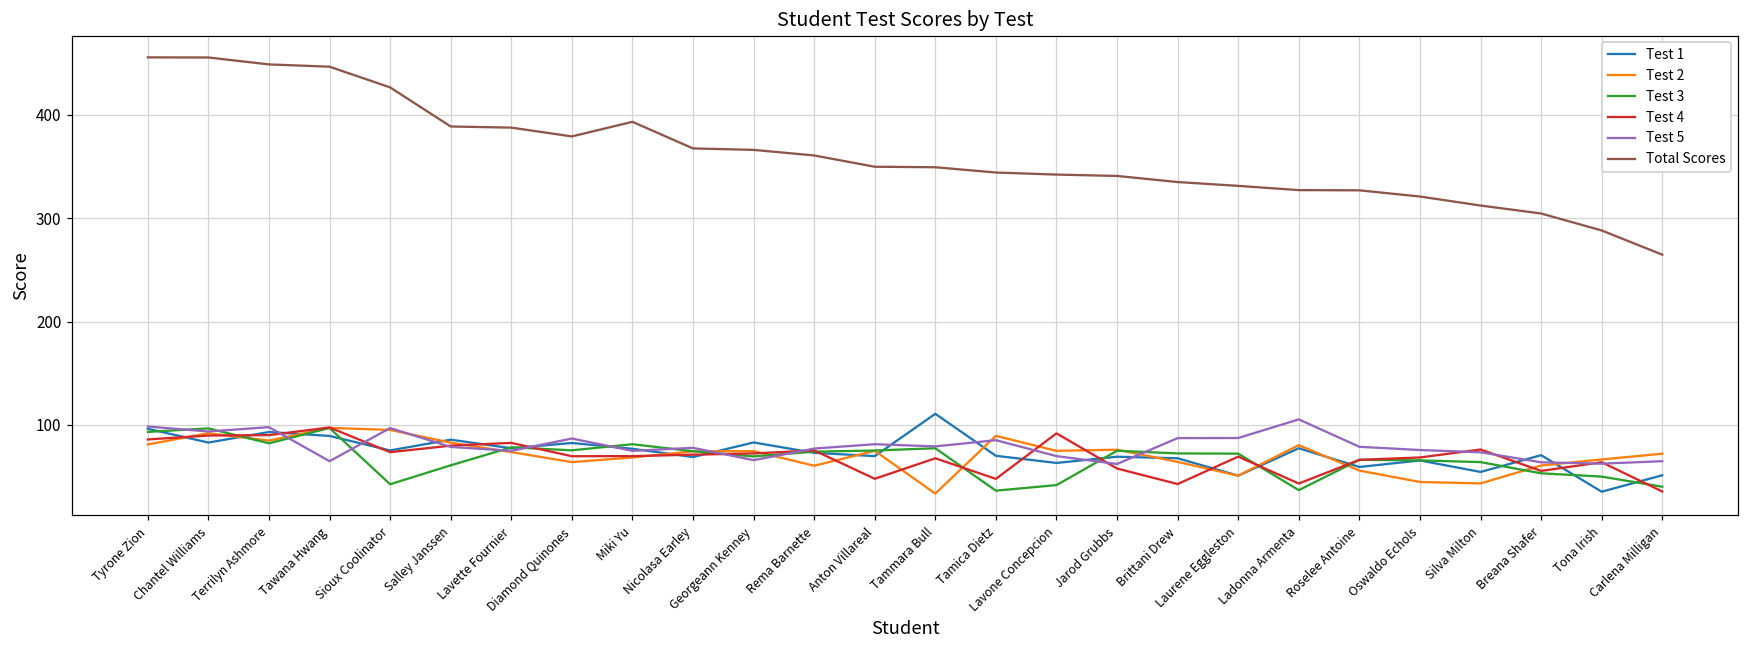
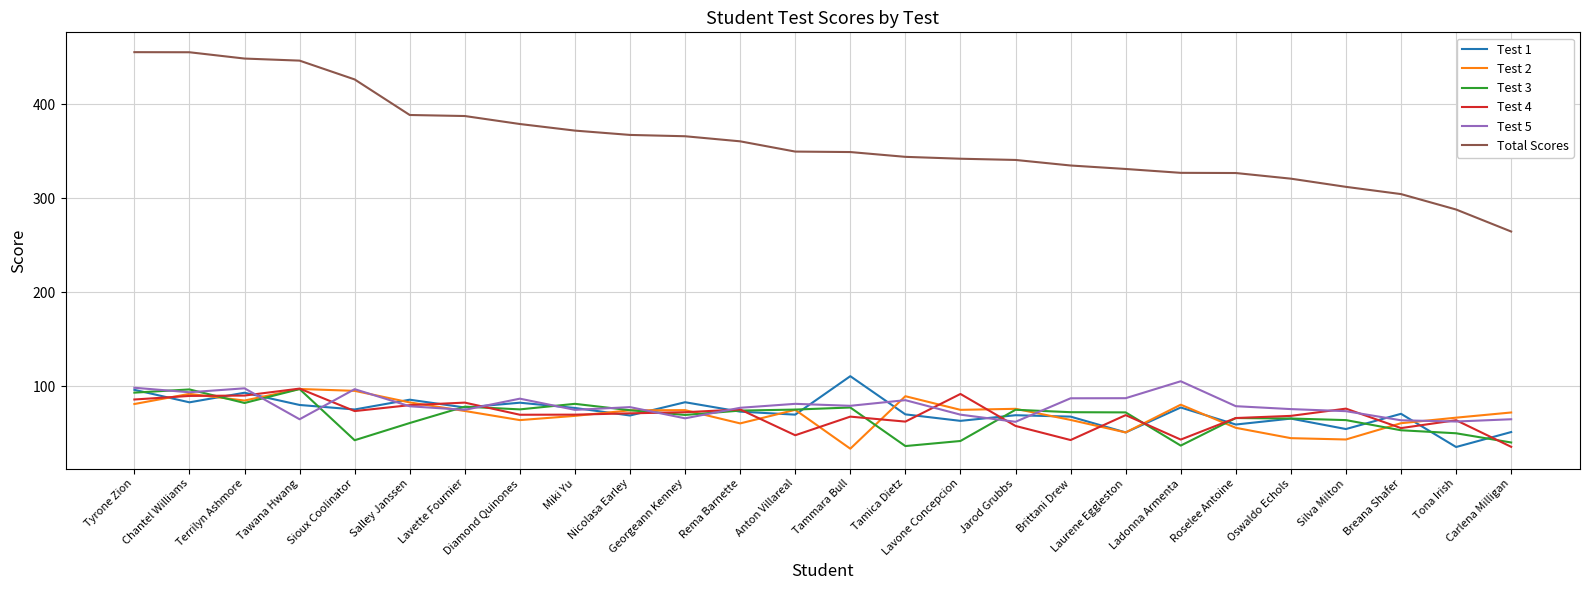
  {
    "Test 1": {
      "Chantel Williams": 80,
      "Terrilyn Ashmore": 90,
-     "Tawana Hwang": 90,
+     "Tawana Hwang": 80,
      "Salley Janssen": 90,
      "Diamond Quinones": 80,
      "Georgeann Kenney": 80,
      "Anton Villareal": 70,
      "Tammara Bull": 110,
      "Tamica Dietz": 70,
      "Lavone Concepcion": 60,
      "Jarod Grubbs": 70,
      "Brittani Drew": 70,
      "Ladonna Armenta": 80,
      "Roselee Antoine": 60,
      "Silva Milton": 50,
      "Breana Shafer": 70,
      "Tona Irish": 40,
      "Carlena Milligan": 50
    },
    "Test 2": {
      "Tyrone Zion": 80,
      "Salley Janssen": 80,
      "Diamond Quinones": 60,
      "Rema Barnette": 60,
      "Tammara Bull": 30,
      "Tamica Dietz": 90,
      "Lavone Concepcion": 80,
      "Brittani Drew": 60,
      "Ladonna Armenta": 80,
      "Roselee Antoine": 60,
      "Oswaldo Echols": 40,
      "Silva Milton": 40,
      "Breana Shafer": 60,
      "Carlena Milligan": 70
    },
    "Test 3": {
      "Tyrone Zion": 90,
      "Chantel Williams": 100,
      "Sioux Coolinator": 40,
      "Salley Janssen": 60,
      "Diamond Quinones": 80,
      "Miki Yu": 80,
      "Georgeann Kenney": 70,
      "Tamica Dietz": 40,
      "Lavone Concepcion": 40,
      "Brittani Drew": 70,
      "Laurene Eggleston": 70,
      "Ladonna Armenta": 40,
      "Silva Milton": 60,
      "Tona Irish": 50,
      "Carlena Milligan": 40
    },
    "Test 4": {
      "Tyrone Zion": 90,
      "Terrilyn Ashmore": 90,
      "Lavette Fournier": 80,
      "Diamond Quinones": 70,
      "Anton Villareal": 50,
      "Tammara Bull": 70,
-     "Tamica Dietz": 50,
+     "Tamica Dietz": 60,
      "Lavone Concepcion": 90,
      "Jarod Grubbs": 60,
      "Brittani Drew": 40,
      "Laurene Eggleston": 70,
      "Ladonna Armenta": 40,
      "Oswaldo Echols": 70,
      "Silva Milton": 80,
      "Carlena Milligan": 40
    },
    "Test 5": {
      "Terrilyn Ashmore": 100,
      "Tawana Hwang": 70,
      "Diamond Quinones": 90,
      "Nicolasa Earley": 80,
      "Georgeann Kenney": 70,
      "Anton Villareal": 80,
      "Tamica Dietz": 90,
      "Lavone Concepcion": 70,
      "Jarod Grubbs": 60,
      "Brittani Drew": 90,
      "Laurene Eggleston": 90,
      "Ladonna Armenta": 110,
      "Roselee Antoine": 80,
      "Oswaldo Echols": 80,
      "Silva Milton": 70,
      "Breana Shafer": 60,
      "Carlena Milligan": 70
    },
    "Total Scores": {
      "Tyrone Zion": 460,
      "Chantel Williams": 460,
      "Terrilyn Ashmore": 450,
      "Tawana Hwang": 450,
      "Sioux Coolinator": 430,
      "Salley Janssen": 390,
      "Lavette Fournier": 390,
      "Diamond Quinones": 380,
-     "Miki Yu": 390,
+     "Miki Yu": 370,
      "Nicolasa Earley": 370,
      "Georgeann Kenney": 370,
      "Rema Barnette": 360,
      "Anton Villareal": 350,
      "Tammara Bull": 350,
      "Tamica Dietz": 340,
      "Lavone Concepcion": 340,
      "Jarod Grubbs": 340,
      "Brittani Drew": 330,
      "Laurene Eggleston": 330,
      "Ladonna Armenta": 330,
      "Roselee Antoine": 330,
      "Oswaldo Echols": 320,
      "Silva Milton": 310,
      "Breana Shafer": 300,
      "Tona Irish": 290,
      "Carlena Milligan": 260
    }
  }
